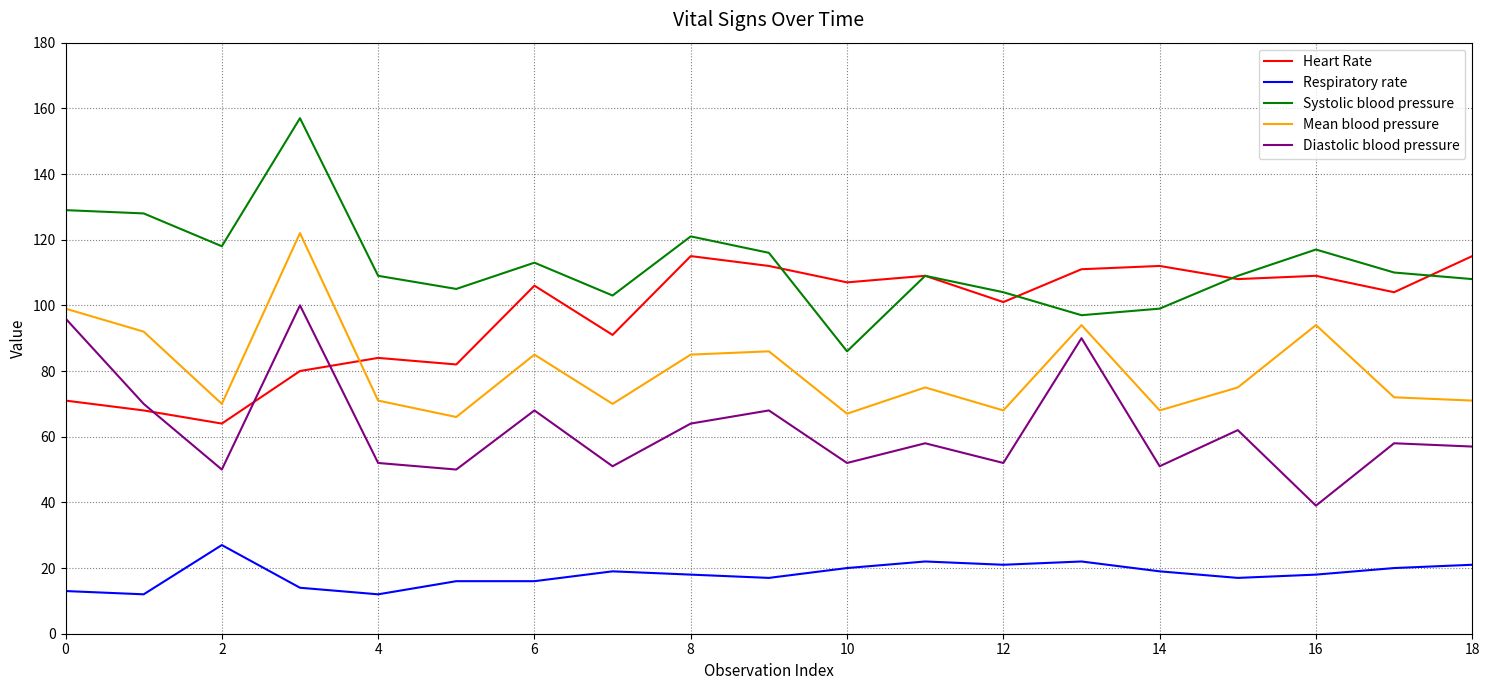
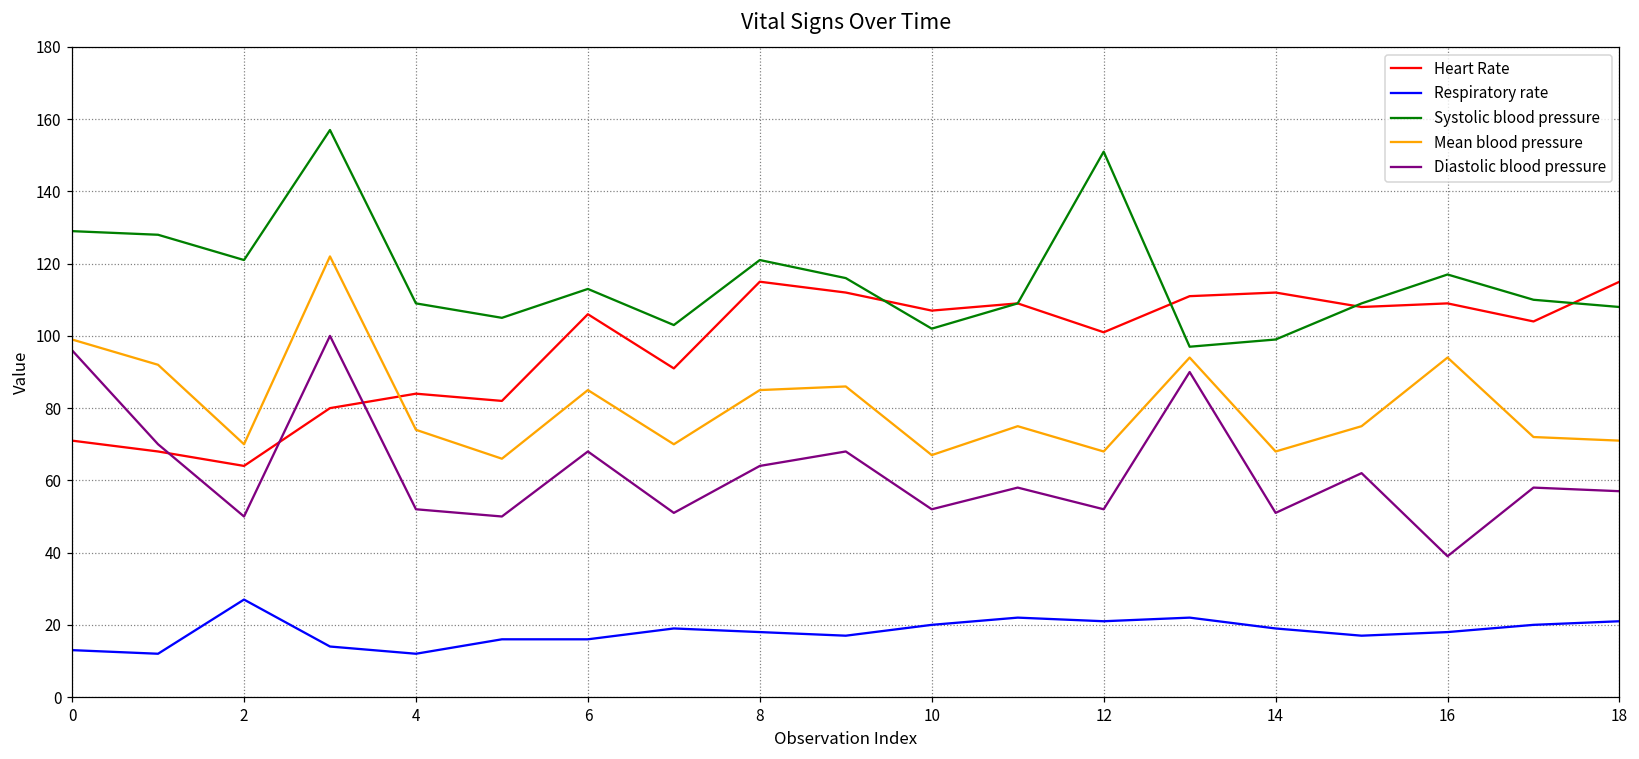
  {
    "Heart Rate": {
      "0": 71,
      "2": 64,
      "4": 84,
      "6": 106,
      "8": 115,
      "10": 107,
      "12": 101,
      "14": 112,
      "16": 109,
      "18": 115
    },
    "Respiratory rate": {
      "0": 13,
      "2": 27,
      "4": 12,
      "6": 16,
      "8": 18,
      "10": 20,
      "12": 21,
      "14": 19,
      "16": 18,
      "18": 21
    },
    "Systolic blood pressure": {
      "0": 129,
-     "2": 118,
+     "2": 121,
      "4": 109,
      "6": 113,
      "8": 121,
-     "10": 86,
-     "12": 104,
+     "10": 102,
+     "12": 151,
      "14": 99,
      "16": 117,
      "18": 108
    },
    "Mean blood pressure": {
      "0": 99,
      "2": 70,
-     "4": 71,
+     "4": 74,
      "6": 85,
      "8": 85,
      "10": 67,
      "12": 68,
      "14": 68,
      "16": 94,
      "18": 71
    },
    "Diastolic blood pressure": {
      "0": 96,
      "2": 50,
      "4": 52,
      "6": 68,
      "8": 64,
      "10": 52,
      "12": 52,
      "14": 51,
      "16": 39,
      "18": 57
    }
  }
